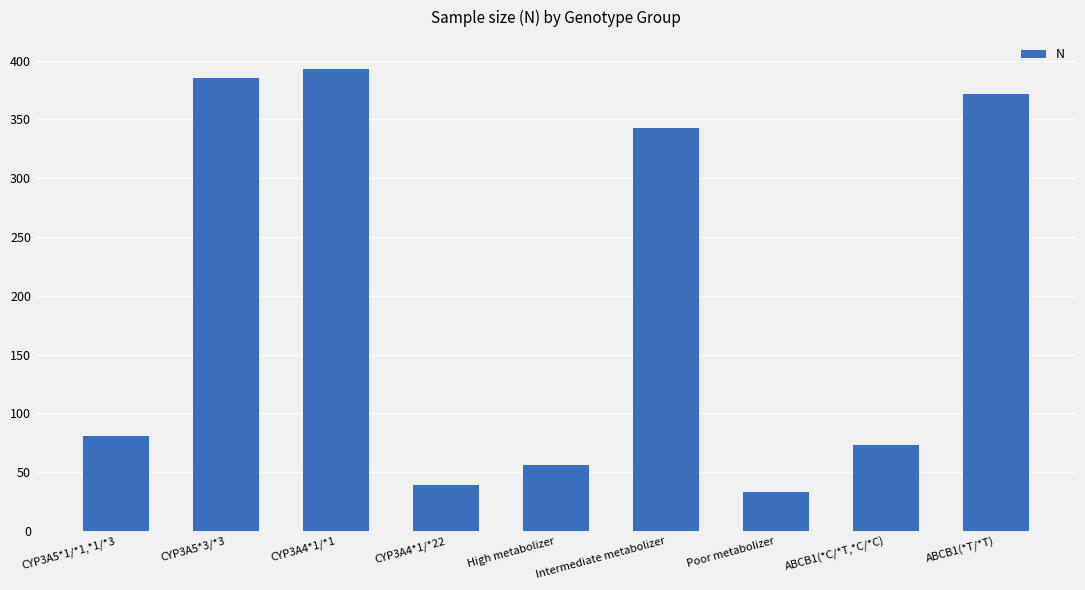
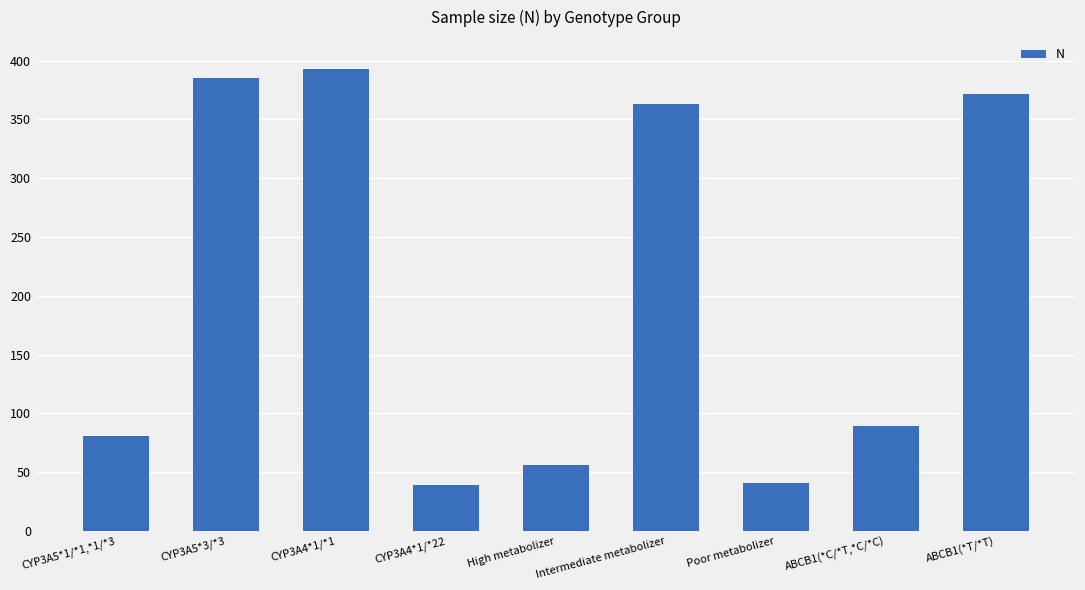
  {
    "CYP3A5*1/*1,*1/*3": 81,
    "CYP3A5*3/*3": 385,
    "CYP3A4*1/*1": 393,
    "CYP3A4*1/*22": 39,
    "High metabolizer": 56,
-   "Intermediate metabolizer": 343,
-   "Poor metabolizer": 33,
-   "ABCB1(*C/*T,*C/*C)": 73,
+   "Intermediate metabolizer": 363,
+   "Poor metabolizer": 41,
+   "ABCB1(*C/*T,*C/*C)": 89,
    "ABCB1(*T/*T)": 372
  }
